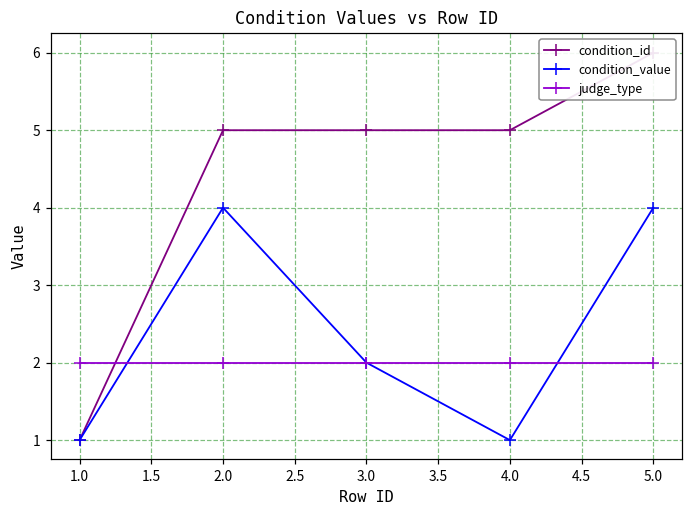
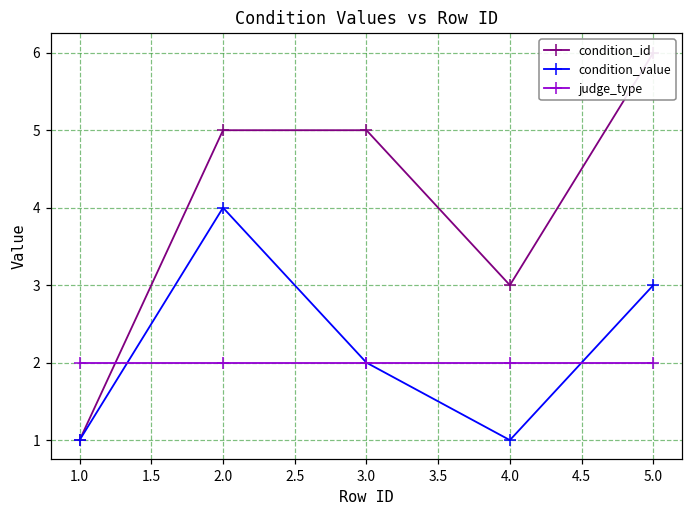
  {
    "condition_id": {
      "2.0": 5,
      "3.0": 5,
-     "4.0": 5
+     "4.0": 3
    },
    "condition_value": {
      "2.0": 4,
      "4.0": 1,
-     "5.0": 4
+     "5.0": 3
    },
    "judge_type": {
      "1.0": 2,
      "2.0": 2,
      "4.0": 2,
      "5.0": 2
    }
  }
